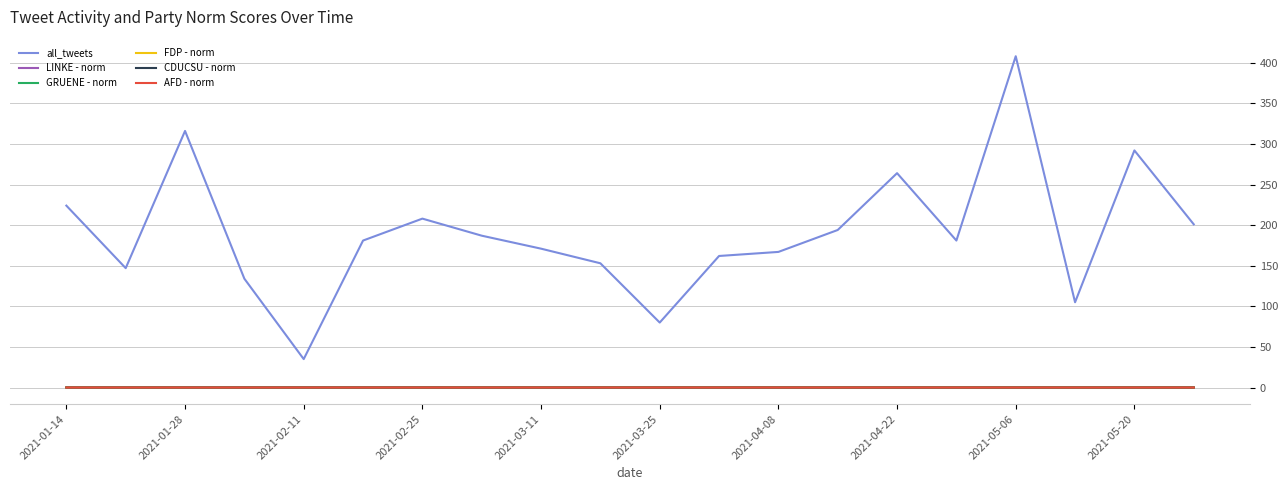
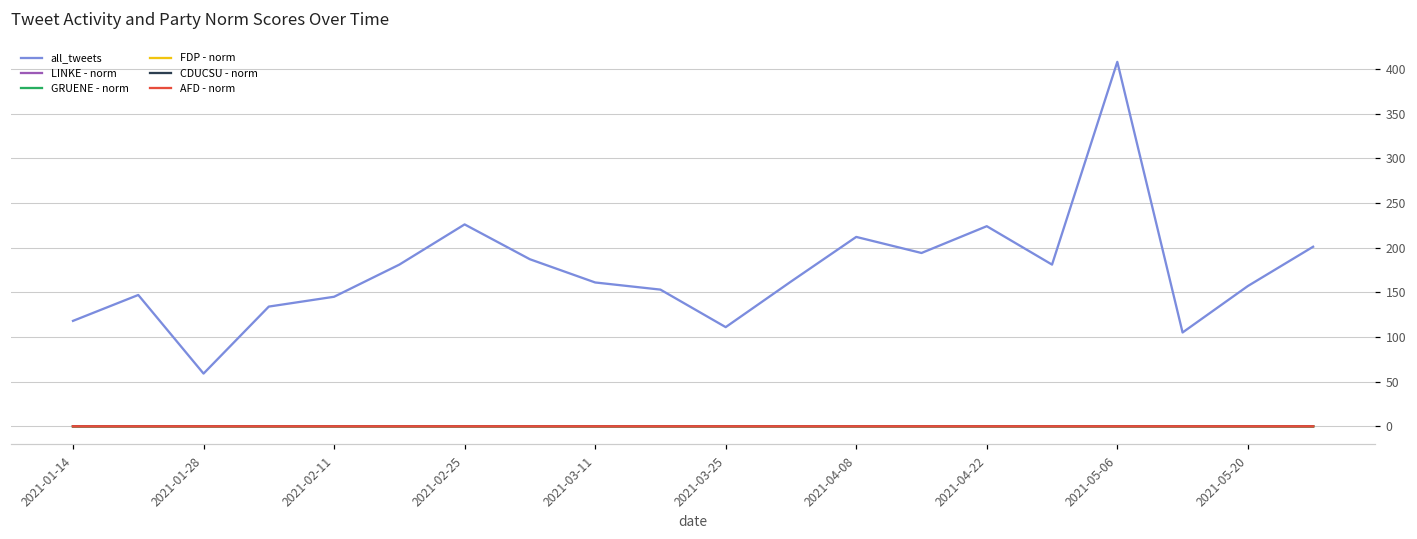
  {
    "all_tweets": {
-     "2021-01-14": 220,
-     "2021-01-28": 320,
-     "2021-02-11": 40,
-     "2021-02-25": 210,
-     "2021-03-11": 170,
-     "2021-03-25": 80,
-     "2021-04-08": 170,
-     "2021-04-22": 260,
+     "2021-01-14": 120,
+     "2021-01-28": 60,
+     "2021-02-11": 150,
+     "2021-02-25": 230,
+     "2021-03-11": 160,
+     "2021-03-25": 110,
+     "2021-04-08": 210,
+     "2021-04-22": 220,
      "2021-05-06": 410,
-     "2021-05-20": 290
+     "2021-05-20": 160
    },
    "AFD - norm": {
      "2021-01-14": 0,
      "2021-01-28": 0,
      "2021-02-11": 0,
      "2021-02-25": 0,
      "2021-03-11": 0,
      "2021-03-25": 0,
      "2021-04-08": 0,
      "2021-04-22": 0,
      "2021-05-06": 0,
      "2021-05-20": 0
    }
  }
